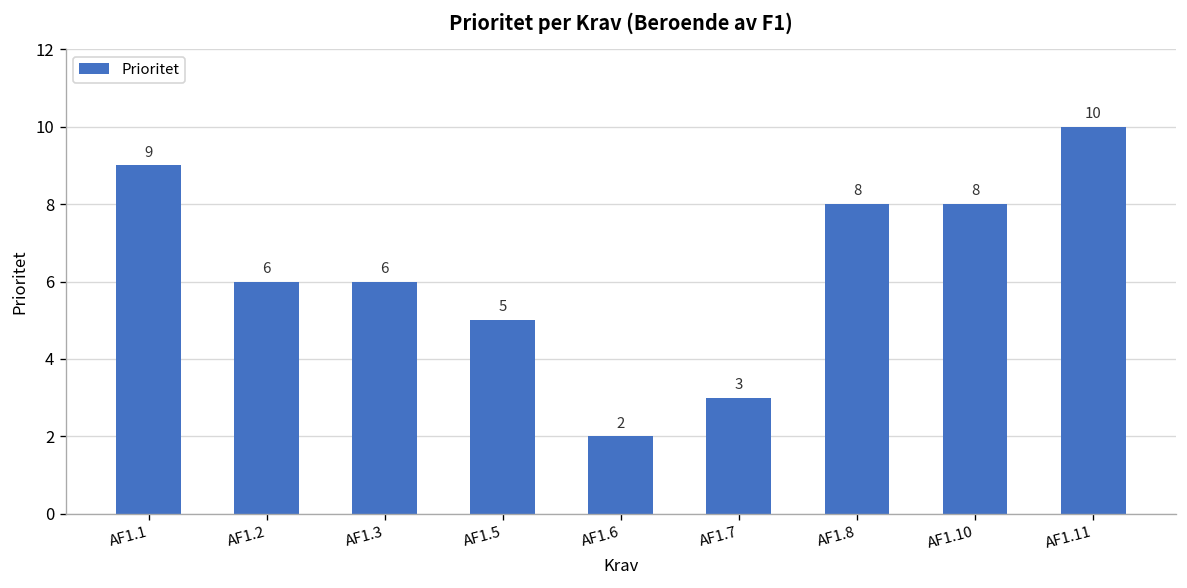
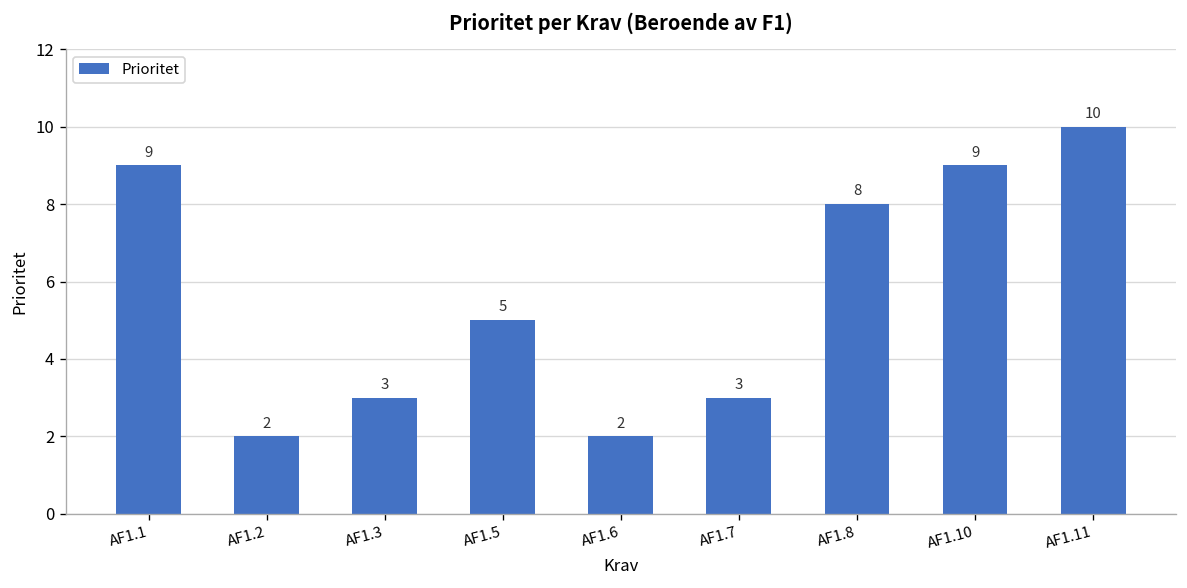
  {
    "AF1.1": 9,
-   "AF1.2": 6,
-   "AF1.3": 6,
+   "AF1.2": 2,
+   "AF1.3": 3,
    "AF1.5": 5,
    "AF1.6": 2,
    "AF1.7": 3,
    "AF1.8": 8,
-   "AF1.10": 8,
+   "AF1.10": 9,
    "AF1.11": 10
  }
